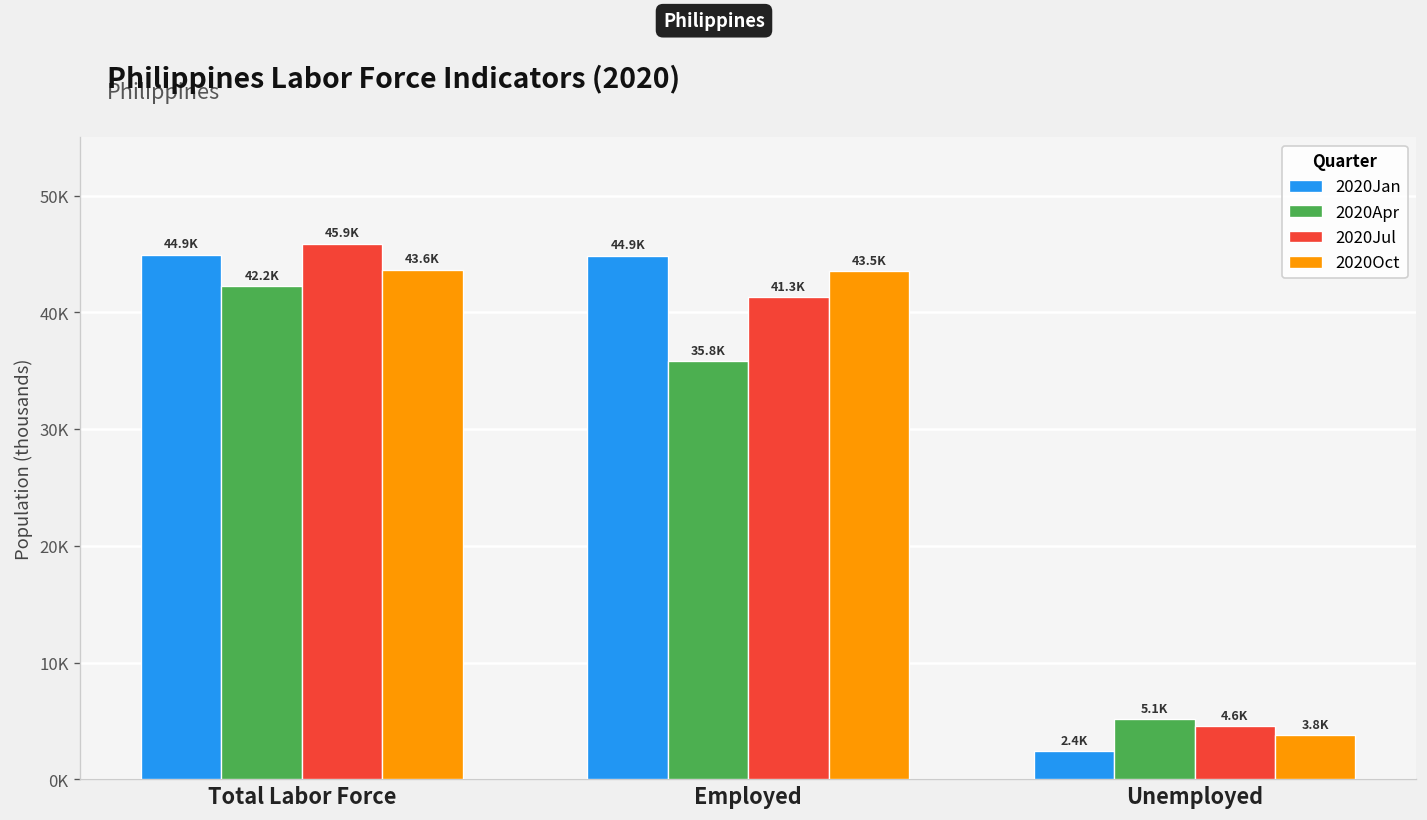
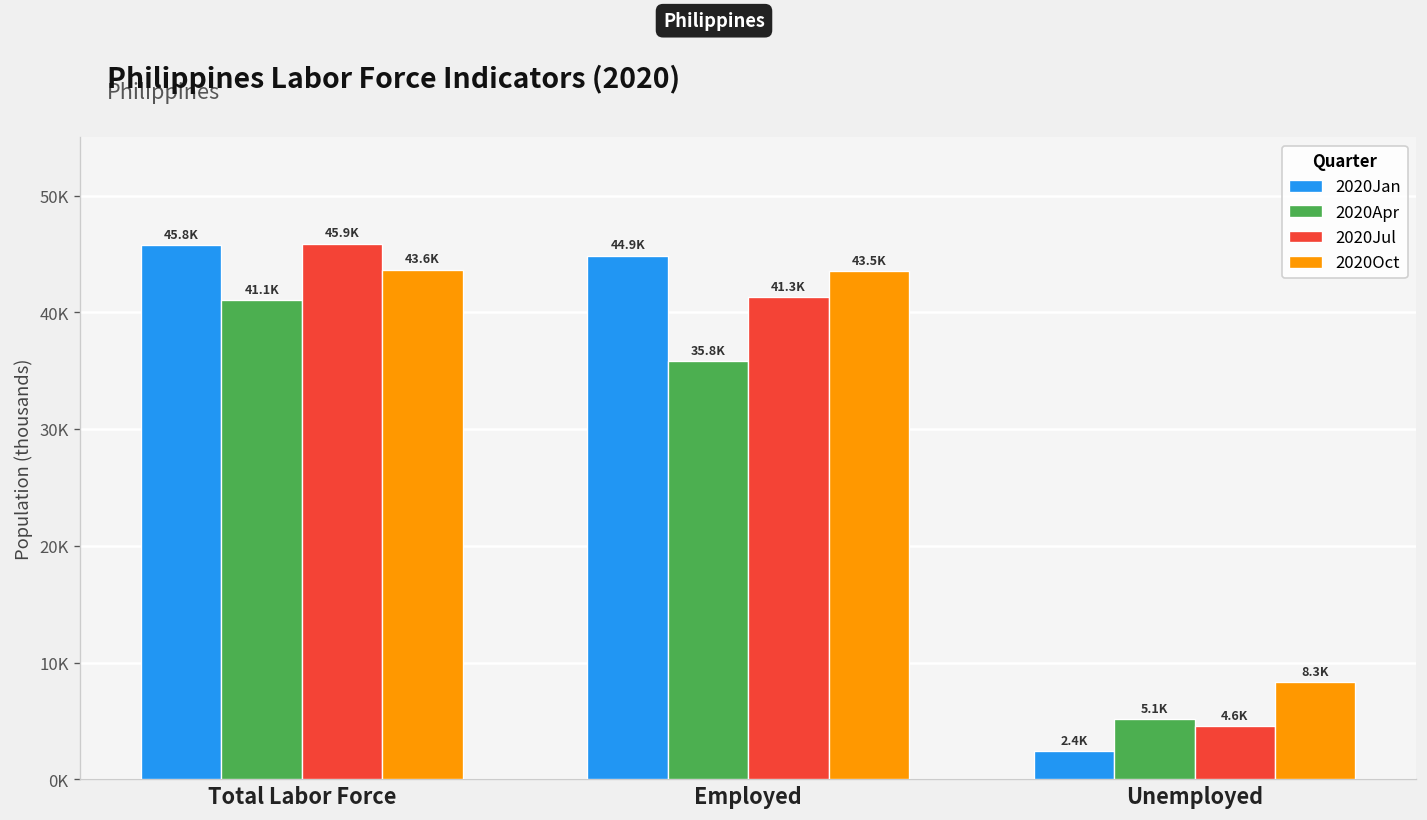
  {
    "2020Jan": {
-     "Total Labor Force": "44.9K",
+     "Total Labor Force": "45.8K",
      "Employed": "44.9K",
      "Unemployed": "2.4K"
    },
    "2020Apr": {
-     "Total Labor Force": "42.2K",
+     "Total Labor Force": "41.1K",
      "Employed": "35.8K",
      "Unemployed": "5.1K"
    },
    "2020Jul": {
      "Total Labor Force": "45.9K",
      "Employed": "41.3K",
      "Unemployed": "4.6K"
    },
    "2020Oct": {
      "Total Labor Force": "43.6K",
      "Employed": "43.5K",
-     "Unemployed": "3.8K"
+     "Unemployed": "8.3K"
    }
  }
